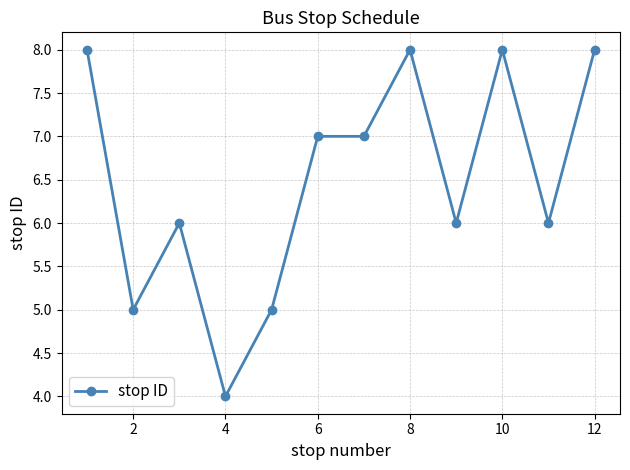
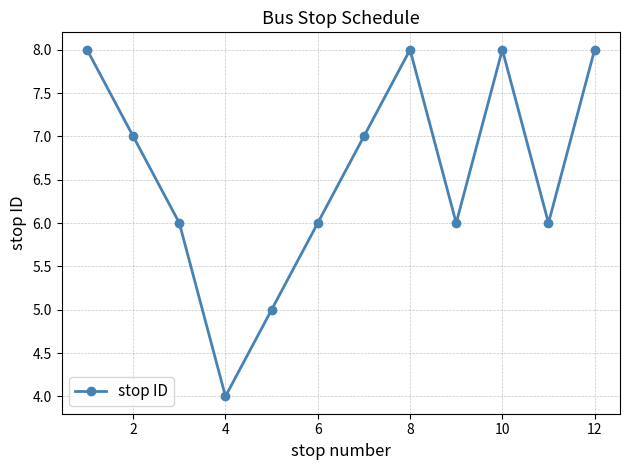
  {
-   "2": 5,
+   "2": 7,
    "4": 4,
-   "6": 7,
+   "6": 6,
    "8": 8,
    "10": 8,
    "12": 8
  }
